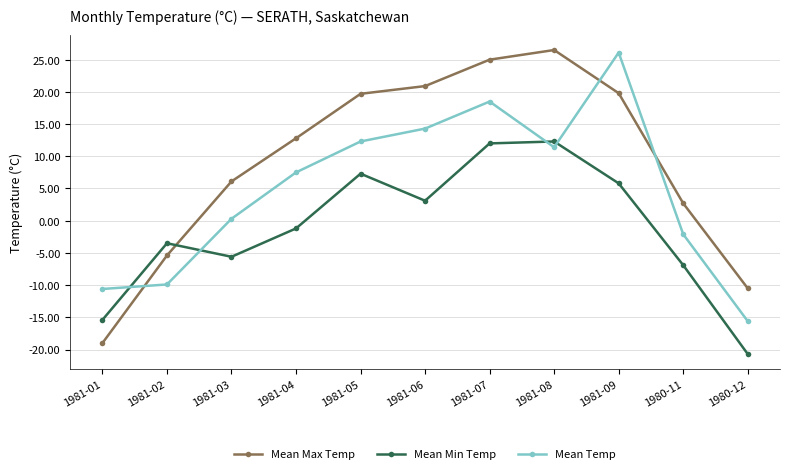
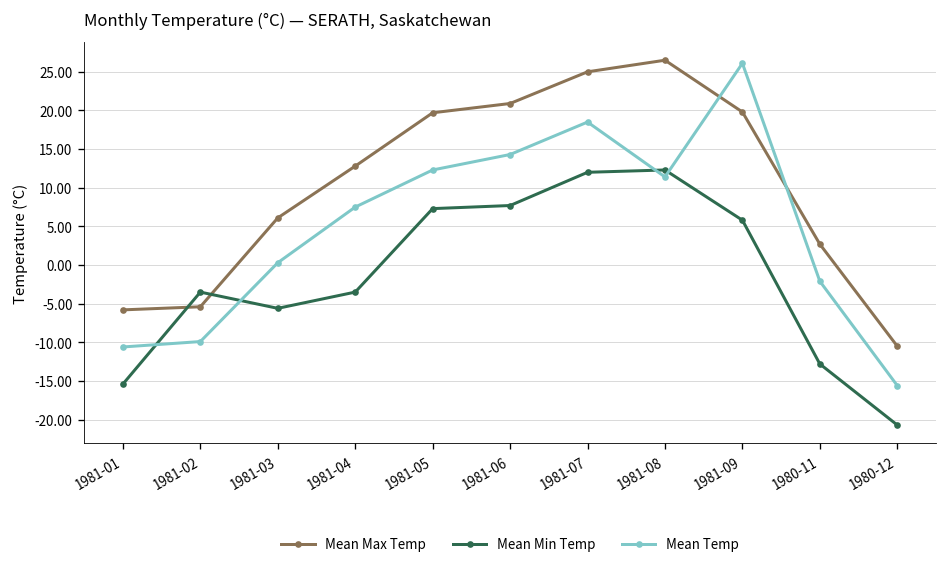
  {
    "Mean Max Temp": {
-     "1981-01": -19,
+     "1981-01": -6,
      "1981-02": -5,
      "1981-03": 6,
      "1981-04": 13,
      "1981-05": 20,
      "1981-06": 21,
      "1981-07": 25,
      "1981-08": 27,
      "1981-09": 20,
      "1980-11": 3,
      "1980-12": -11
    },
    "Mean Min Temp": {
      "1981-01": -15,
      "1981-02": -4,
      "1981-03": -6,
-     "1981-04": -1,
+     "1981-04": -4,
      "1981-05": 7,
-     "1981-06": 3,
+     "1981-06": 8,
      "1981-07": 12,
      "1981-08": 12,
      "1981-09": 6,
-     "1980-11": -7,
+     "1980-11": -13,
      "1980-12": -21
    },
    "Mean Temp": {
      "1981-01": -11,
      "1981-02": -10,
      "1981-03": 0,
      "1981-04": 8,
      "1981-05": 12,
      "1981-06": 14,
      "1981-07": 19,
      "1981-08": 11,
      "1981-09": 26,
      "1980-11": -2,
      "1980-12": -16
    }
  }
